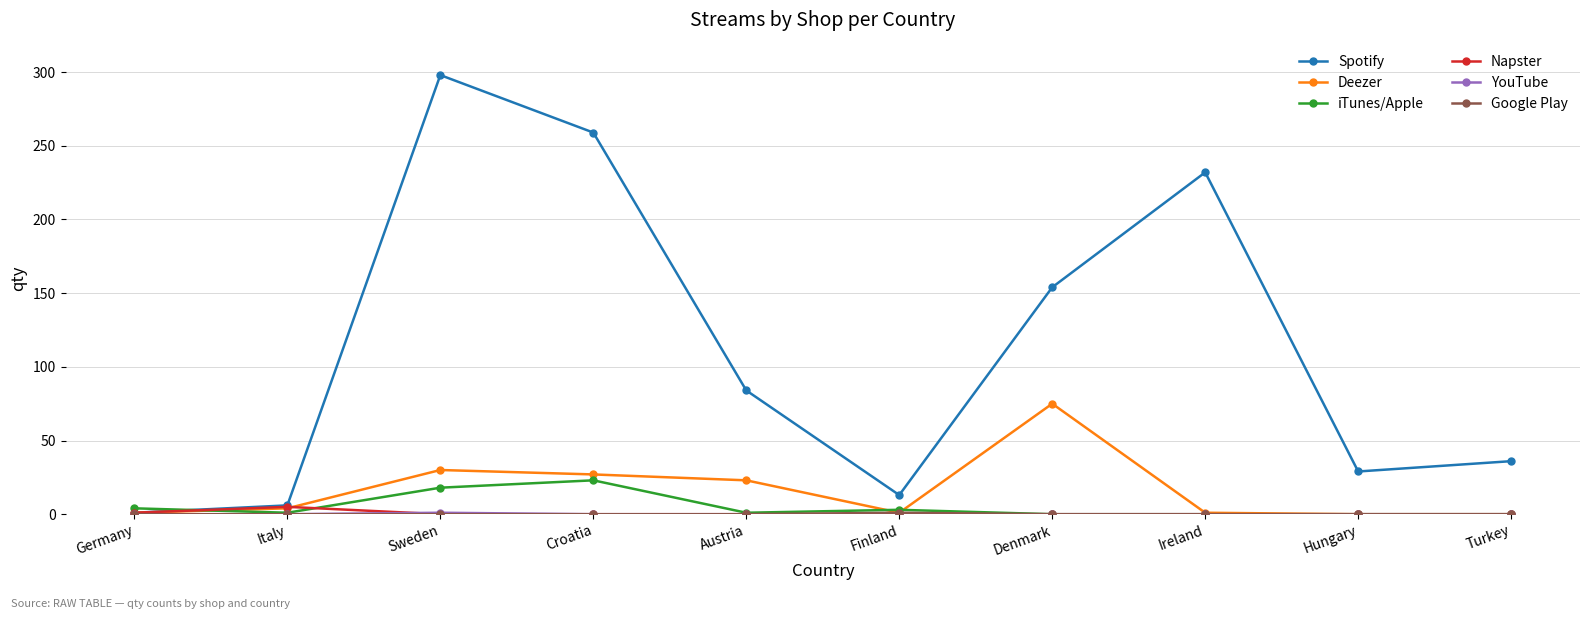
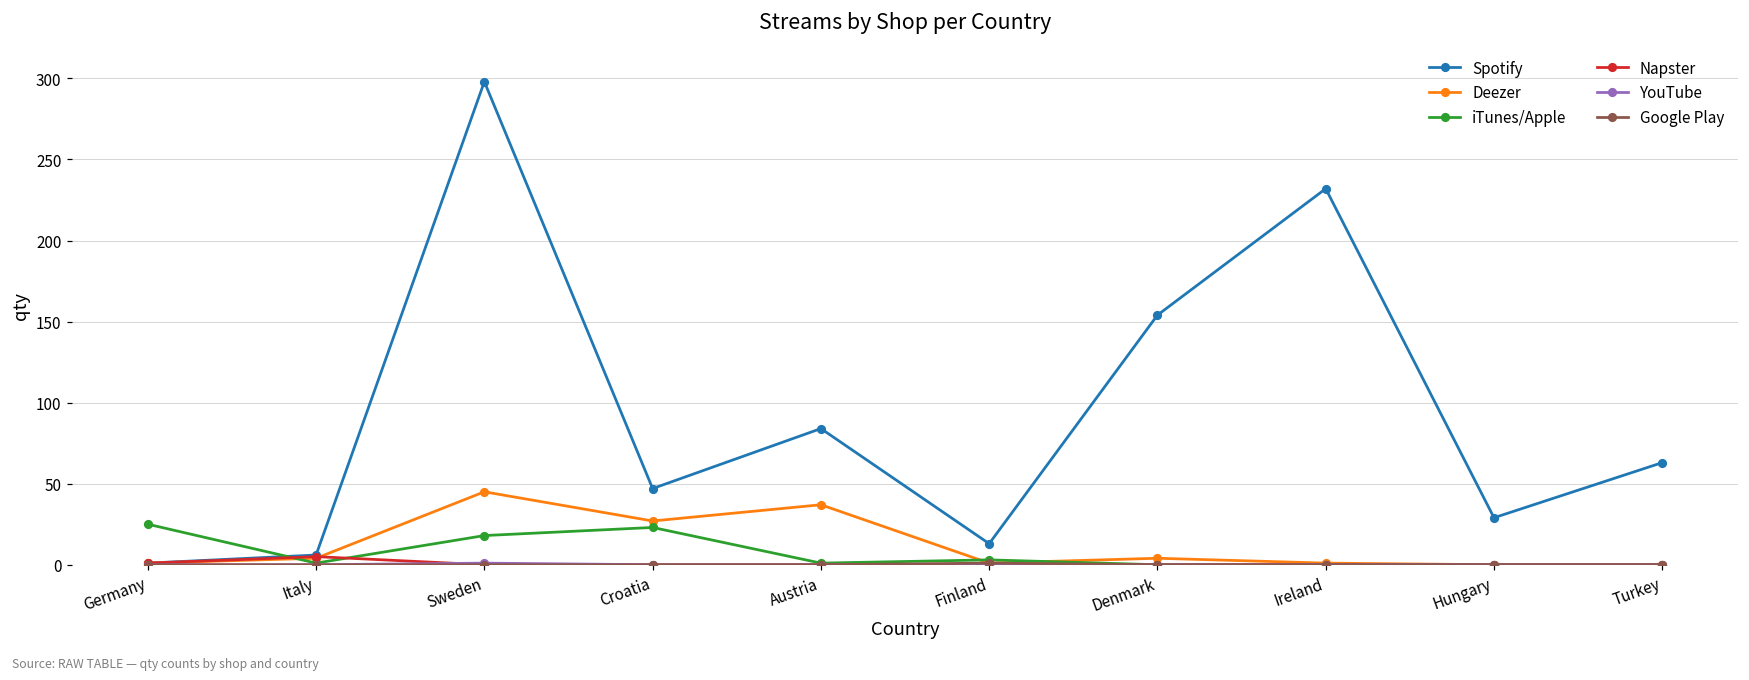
  {
    "Spotify": {
      "Sweden": 298,
-     "Croatia": 259,
+     "Croatia": 47,
      "Austria": 84,
      "Finland": 13,
      "Denmark": 154,
      "Ireland": 232,
      "Hungary": 29,
-     "Turkey": 36
+     "Turkey": 63
    },
    "Deezer": {
-     "Sweden": 30,
+     "Sweden": 45,
      "Croatia": 27,
-     "Austria": 23,
-     "Denmark": 75
+     "Austria": 37,
+     "Denmark": 4
    },
    "iTunes/Apple": {
-     "Germany": 4,
+     "Germany": 25,
      "Sweden": 18,
      "Croatia": 23,
      "Finland": 3
    }
  }
